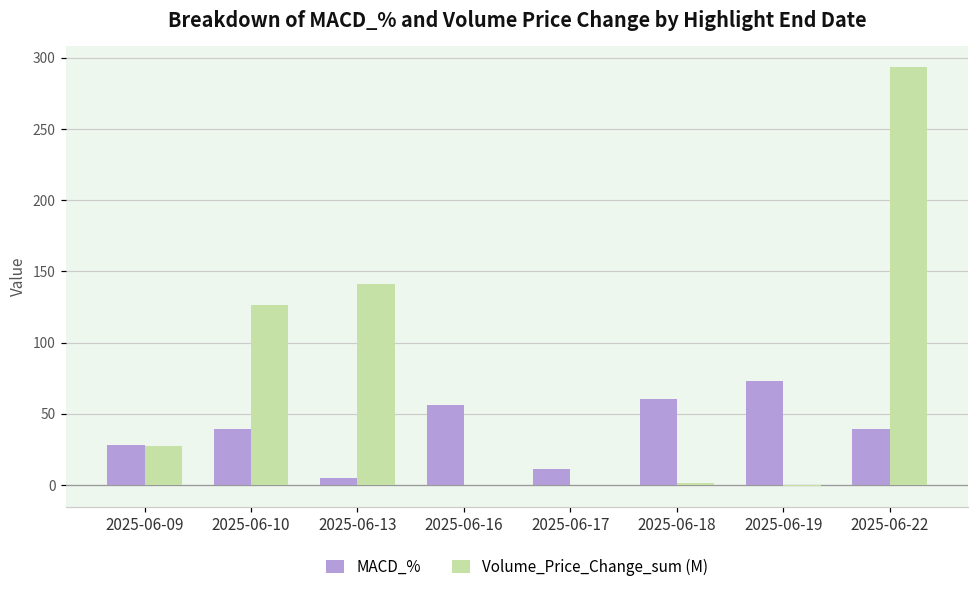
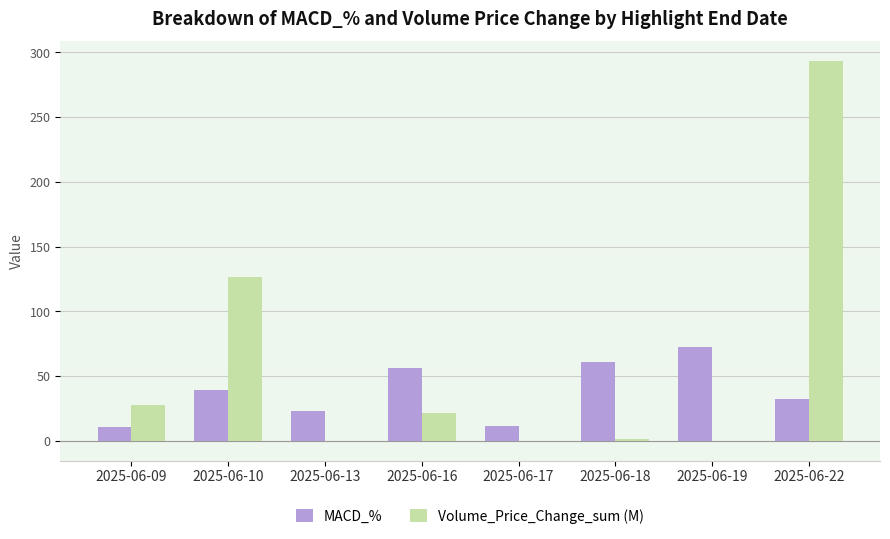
  {
    "MACD_%": {
-     "2025-06-09": 28,
+     "2025-06-09": 11,
      "2025-06-10": 39,
-     "2025-06-13": 5,
+     "2025-06-13": 23,
      "2025-06-16": 56,
      "2025-06-17": 11,
      "2025-06-18": 61,
      "2025-06-19": 73,
-     "2025-06-22": 39
+     "2025-06-22": 33
    },
    "Volume_Price_Change_sum (M)": {
      "2025-06-09": 28,
      "2025-06-10": 126,
-     "2025-06-13": 141,
-     "2025-06-16": 0,
+     "2025-06-13": 0,
+     "2025-06-16": 21,
      "2025-06-22": 294
    }
  }
